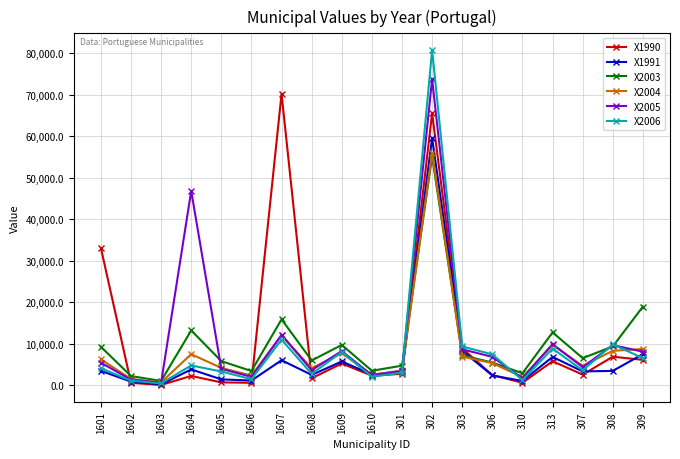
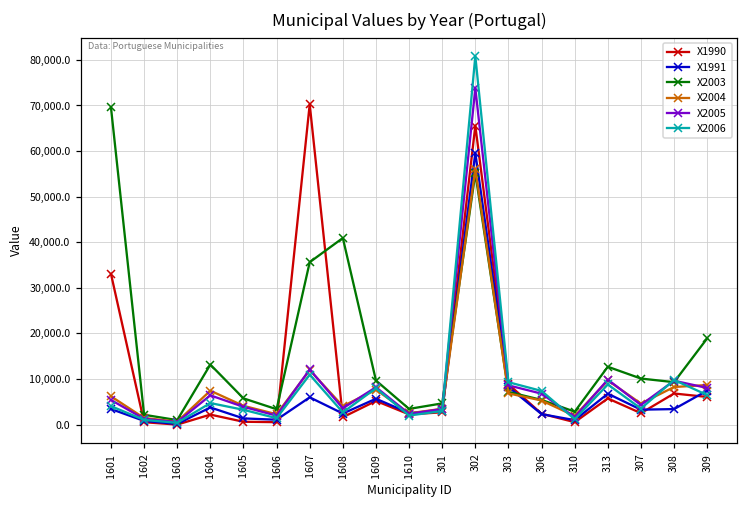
  {
    "X1990": {
      "1601": "33,000",
      "1604": "2,000",
      "1605": "1,000",
      "1607": "70,000",
      "1608": "2,000",
      "302": "66,000",
      "313": "6,000",
      "307": "3,000",
      "308": "7,000"
    },
    "X1991": {
      "1601": "3,000",
      "1604": "4,000",
      "1605": "1,000",
      "1607": "6,000",
      "302": "60,000",
      "313": "7,000",
      "308": "3,000"
    },
    "X2003": {
-     "1601": "9,000",
+     "1601": "70,000",
      "1602": "2,000",
      "1604": "13,000",
      "1605": "6,000",
      "1606": "3,000",
-     "1607": "16,000",
-     "1608": "6,000",
+     "1607": "36,000",
+     "1608": "41,000",
      "1609": "10,000",
      "1610": "3,000",
      "301": "5,000",
      "302": "55,000",
      "310": "3,000",
      "313": "13,000",
-     "307": "6,000",
+     "307": "10,000",
      "309": "19,000"
    },
    "X2004": {
      "1601": "6,000",
      "1604": "7,000",
      "302": "56,000",
      "308": "8,000",
      "309": "9,000"
    },
    "X2005": {
      "1601": "5,000",
-     "1604": "47,000",
+     "1604": "6,000",
      "302": "74,000"
    },
    "X2006": {
      "1601": "4,000",
      "1604": "5,000",
      "1605": "3,000",
      "1607": "11,000",
      "302": "81,000",
      "313": "9,000"
    }
  }
